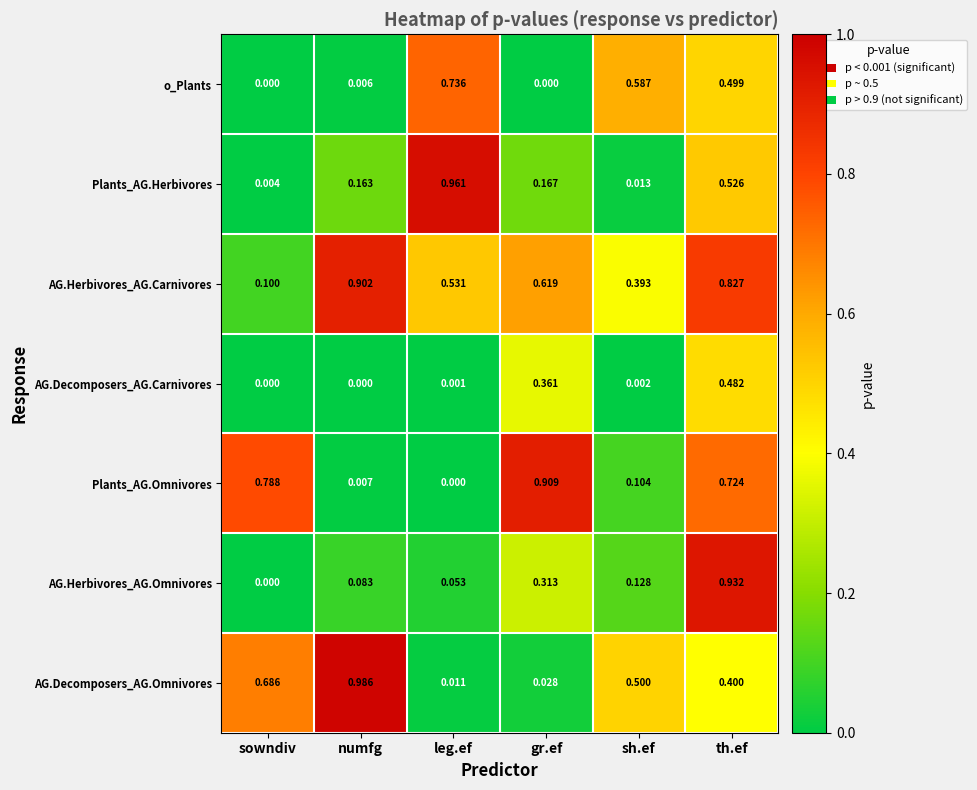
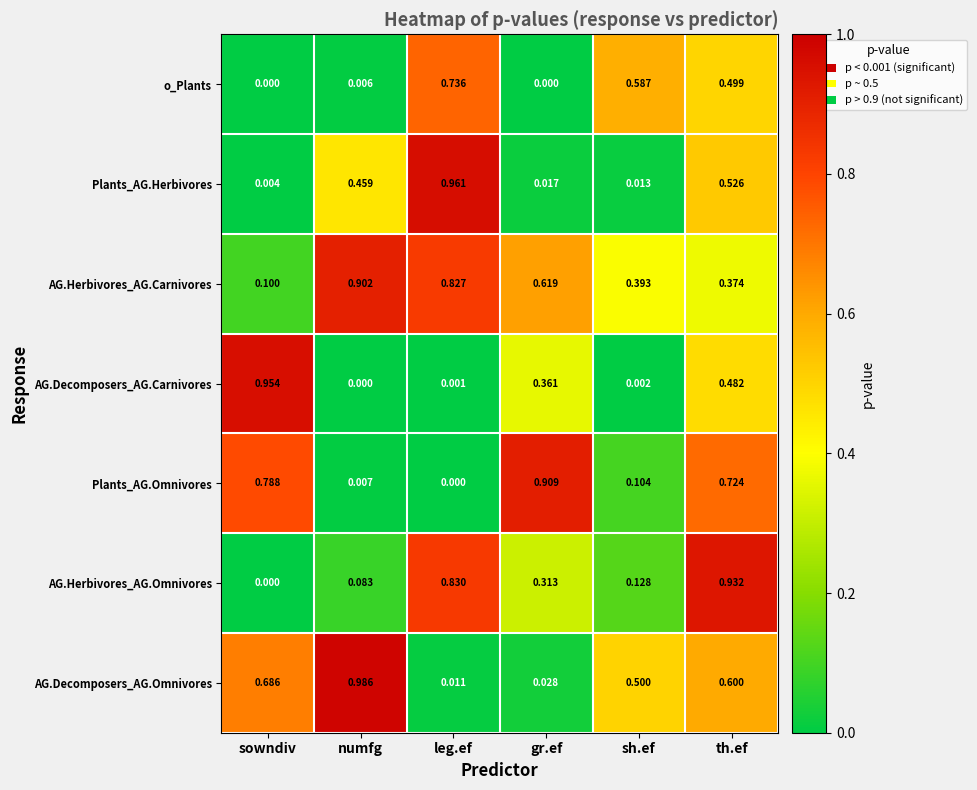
  {
    "o_Plants": {
      "sowndiv": 0.000,
      "numfg": 0.006,
      "leg.ef": 0.736,
      "gr.ef": 0.000,
      "sh.ef": 0.587,
      "th.ef": 0.499
    },
    "Plants_AG.Herbivores": {
      "sowndiv": 0.004,
-     "numfg": 0.163,
+     "numfg": 0.459,
      "leg.ef": 0.961,
-     "gr.ef": 0.167,
+     "gr.ef": 0.017,
      "sh.ef": 0.013,
      "th.ef": 0.526
    },
    "AG.Herbivores_AG.Carnivores": {
      "sowndiv": 0.100,
      "numfg": 0.902,
-     "leg.ef": 0.531,
+     "leg.ef": 0.827,
      "gr.ef": 0.619,
      "sh.ef": 0.393,
-     "th.ef": 0.827
+     "th.ef": 0.374
    },
    "AG.Decomposers_AG.Carnivores": {
-     "sowndiv": 0.000,
+     "sowndiv": 0.954,
      "numfg": 0.000,
      "leg.ef": 0.001,
      "gr.ef": 0.361,
      "sh.ef": 0.002,
      "th.ef": 0.482
    },
    "Plants_AG.Omnivores": {
      "sowndiv": 0.788,
      "numfg": 0.007,
      "leg.ef": 0.000,
      "gr.ef": 0.909,
      "sh.ef": 0.104,
      "th.ef": 0.724
    },
    "AG.Herbivores_AG.Omnivores": {
      "sowndiv": 0.000,
      "numfg": 0.083,
-     "leg.ef": 0.053,
+     "leg.ef": 0.830,
      "gr.ef": 0.313,
      "sh.ef": 0.128,
      "th.ef": 0.932
    },
    "AG.Decomposers_AG.Omnivores": {
      "sowndiv": 0.686,
      "numfg": 0.986,
      "leg.ef": 0.011,
      "gr.ef": 0.028,
      "sh.ef": 0.500,
-     "th.ef": 0.400
+     "th.ef": 0.600
    }
  }
